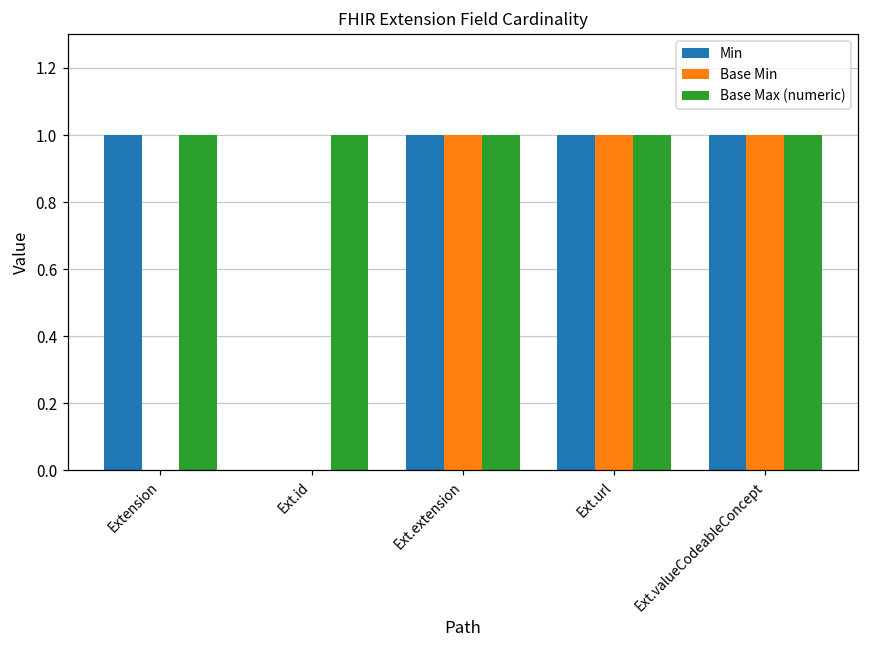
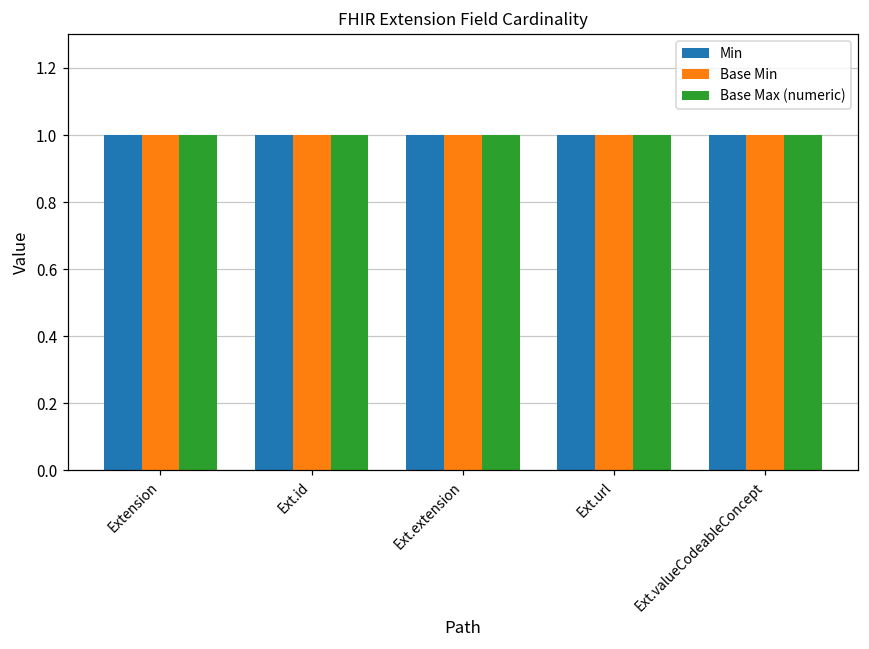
  {
    "Min": {
      "Extension": 1,
-     "Ext.id": 0,
+     "Ext.id": 1,
      "Ext.extension": 1,
      "Ext.url": 1,
      "Ext.valueCodeableConcept": 1
    },
    "Base Min": {
-     "Extension": 0,
-     "Ext.id": 0,
+     "Extension": 1,
+     "Ext.id": 1,
      "Ext.extension": 1,
      "Ext.url": 1,
      "Ext.valueCodeableConcept": 1
    },
    "Base Max (numeric)": {
      "Extension": 1,
      "Ext.id": 1,
      "Ext.extension": 1,
      "Ext.url": 1,
      "Ext.valueCodeableConcept": 1
    }
  }
